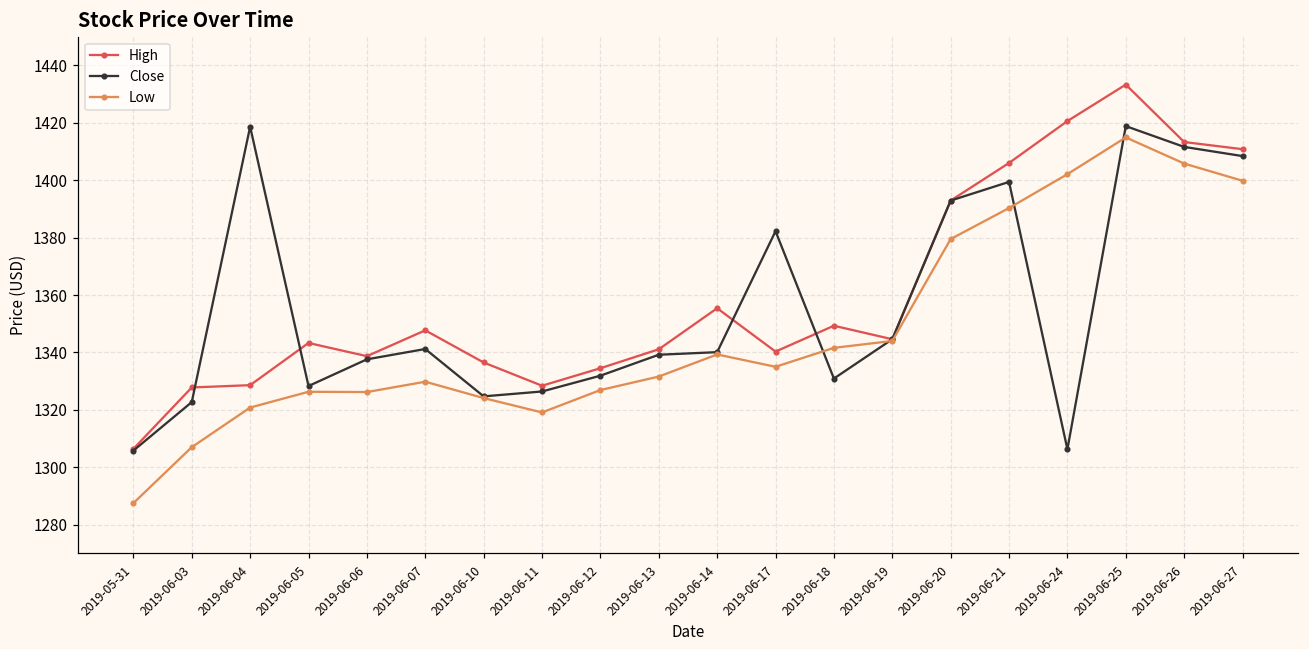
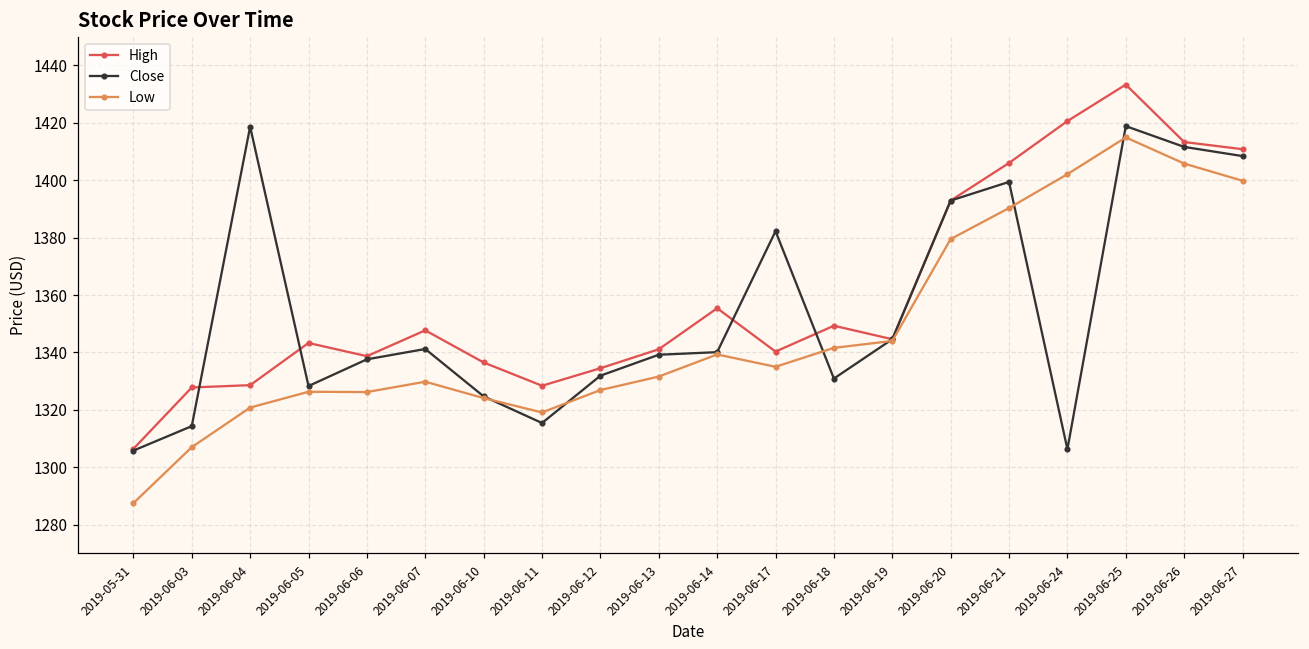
  {
    "Close": {
-     "2019-06-03": 1323,
+     "2019-06-03": 1314,
      "2019-06-04": 1419,
      "2019-06-05": 1328,
      "2019-06-06": 1338,
      "2019-06-07": 1341,
-     "2019-06-11": 1326,
+     "2019-06-11": 1315,
      "2019-06-12": 1332,
      "2019-06-13": 1339,
      "2019-06-17": 1382,
      "2019-06-18": 1331,
      "2019-06-21": 1399,
      "2019-06-24": 1306,
      "2019-06-25": 1419,
      "2019-06-26": 1412,
      "2019-06-27": 1408
    }
  }
